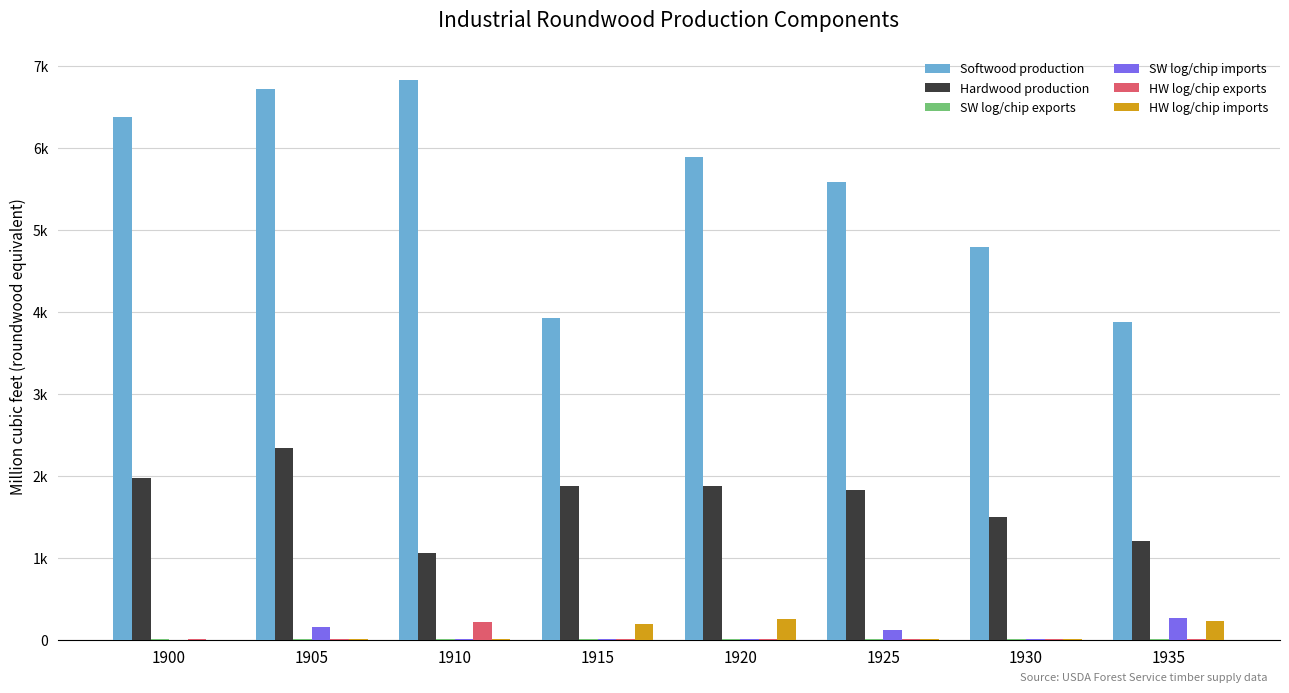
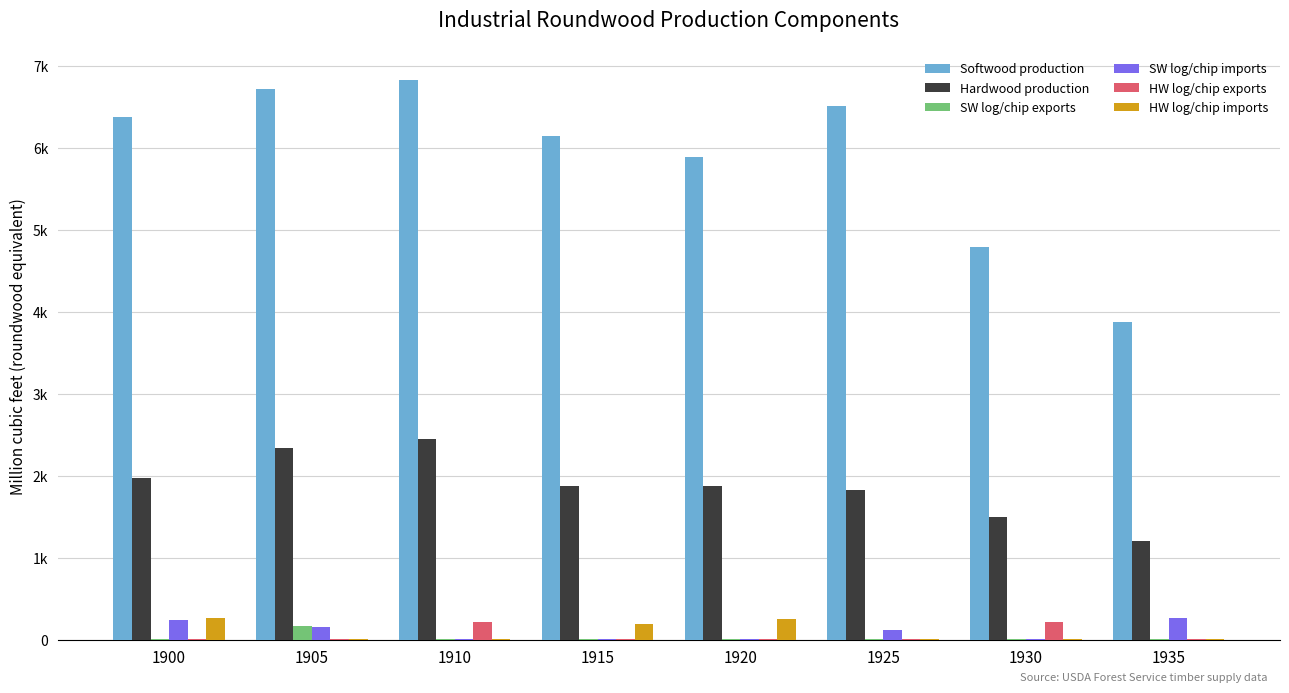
  {
    "Softwood production": {
      "1900": 6400,
      "1905": 6700,
      "1910": 6800,
-     "1915": 3900,
+     "1915": 6100,
      "1920": 5900,
-     "1925": 5600,
+     "1925": 6500,
      "1930": 4800,
      "1935": 3900
    },
    "Hardwood production": {
      "1900": 2000,
      "1905": 2300,
-     "1910": 1100,
+     "1910": 2500,
      "1915": 1900,
      "1920": 1900,
      "1925": 1800,
      "1930": 1500,
      "1935": 1200
    },
    "SW log/chip exports": {
-     "1905": 0
+     "1905": 200
    },
    "SW log/chip imports": {
-     "1900": 0,
+     "1900": 200,
      "1905": 200,
      "1925": 100,
      "1935": 300
    },
    "HW log/chip exports": {
      "1910": 200,
-     "1930": 0
+     "1930": 200
    },
    "HW log/chip imports": {
-     "1900": 0,
+     "1900": 300,
      "1915": 200,
      "1920": 300,
-     "1935": 200
+     "1935": 0
    }
  }
